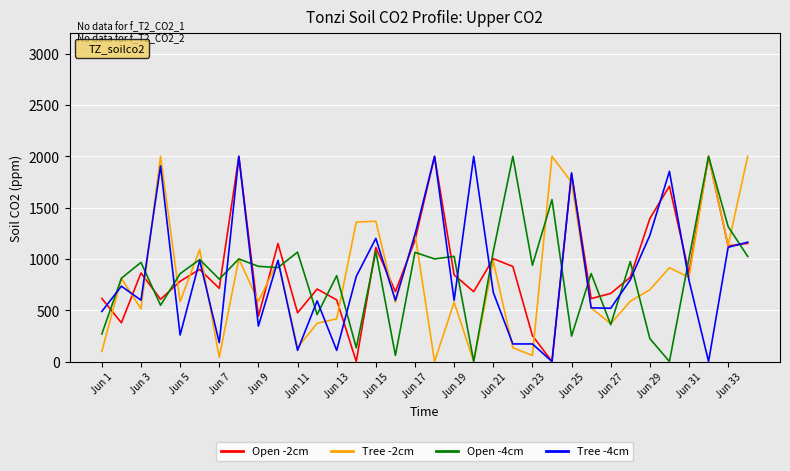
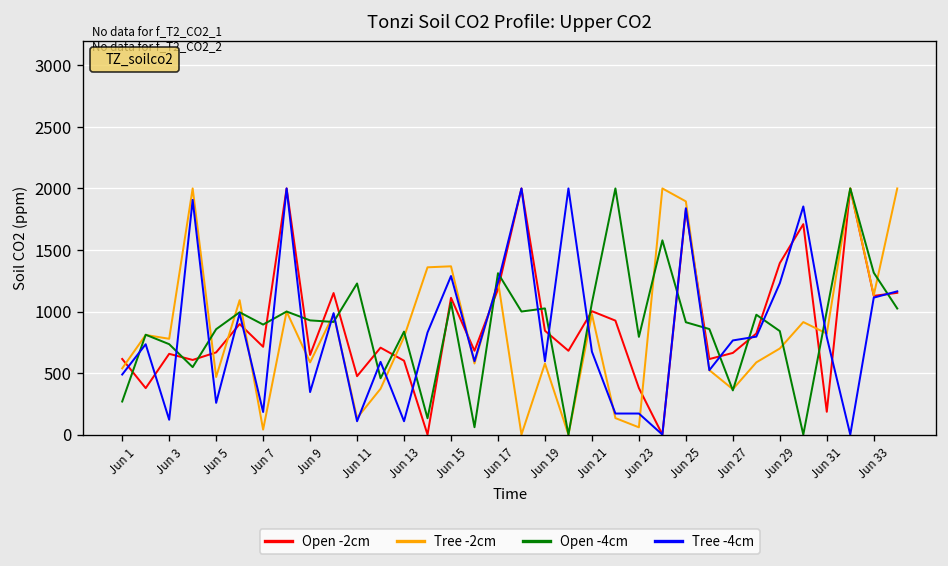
  {
    "Open -2cm": {
      "Jun 1": 610,
-     "Jun 3": 860,
-     "Jun 5": 780,
+     "Jun 3": 660,
+     "Jun 5": 670,
      "Jun 7": 710,
-     "Jun 9": 440,
+     "Jun 9": 650,
      "Jun 11": 470,
      "Jun 13": 600,
      "Jun 15": 1110,
      "Jun 17": 1180,
      "Jun 19": 840,
-     "Jun 23": 250,
+     "Jun 23": 380,
      "Jun 27": 660,
      "Jun 29": 1390,
-     "Jun 31": 860
+     "Jun 31": 190
    },
    "Tree -2cm": {
-     "Jun 1": 100,
-     "Jun 3": 510,
-     "Jun 5": 580,
+     "Jun 1": 540,
+     "Jun 3": 780,
+     "Jun 5": 470,
      "Jun 7": 40,
      "Jun 9": 590,
      "Jun 11": 140,
-     "Jun 13": 420,
+     "Jun 13": 790,
      "Jun 15": 1370,
      "Jun 23": 60,
-     "Jun 25": 1750,
+     "Jun 25": 1890,
      "Jun 29": 700,
      "Jun 31": 820
    },
    "Open -4cm": {
      "Jun 1": 270,
-     "Jun 3": 970,
+     "Jun 3": 730,
      "Jun 5": 860,
-     "Jun 7": 800,
+     "Jun 7": 890,
      "Jun 9": 930,
-     "Jun 11": 1070,
+     "Jun 11": 1230,
      "Jun 13": 840,
      "Jun 15": 1070,
-     "Jun 17": 1060,
+     "Jun 17": 1310,
      "Jun 19": 1030,
      "Jun 21": 1070,
-     "Jun 23": 940,
-     "Jun 25": 250,
-     "Jun 29": 220,
+     "Jun 23": 790,
+     "Jun 25": 910,
+     "Jun 29": 840,
      "Jun 31": 1000,
      "Jun 33": 1320
    },
    "Tree -4cm": {
      "Jun 1": 490,
-     "Jun 3": 600,
+     "Jun 3": 120,
      "Jun 5": 260,
      "Jun 7": 180,
      "Jun 9": 350,
      "Jun 11": 110,
      "Jun 13": 110,
-     "Jun 15": 1200,
+     "Jun 15": 1290,
      "Jun 21": 670,
      "Jun 23": 170,
-     "Jun 27": 520,
+     "Jun 27": 770,
      "Jun 29": 1230,
      "Jun 31": 790
    }
  }
